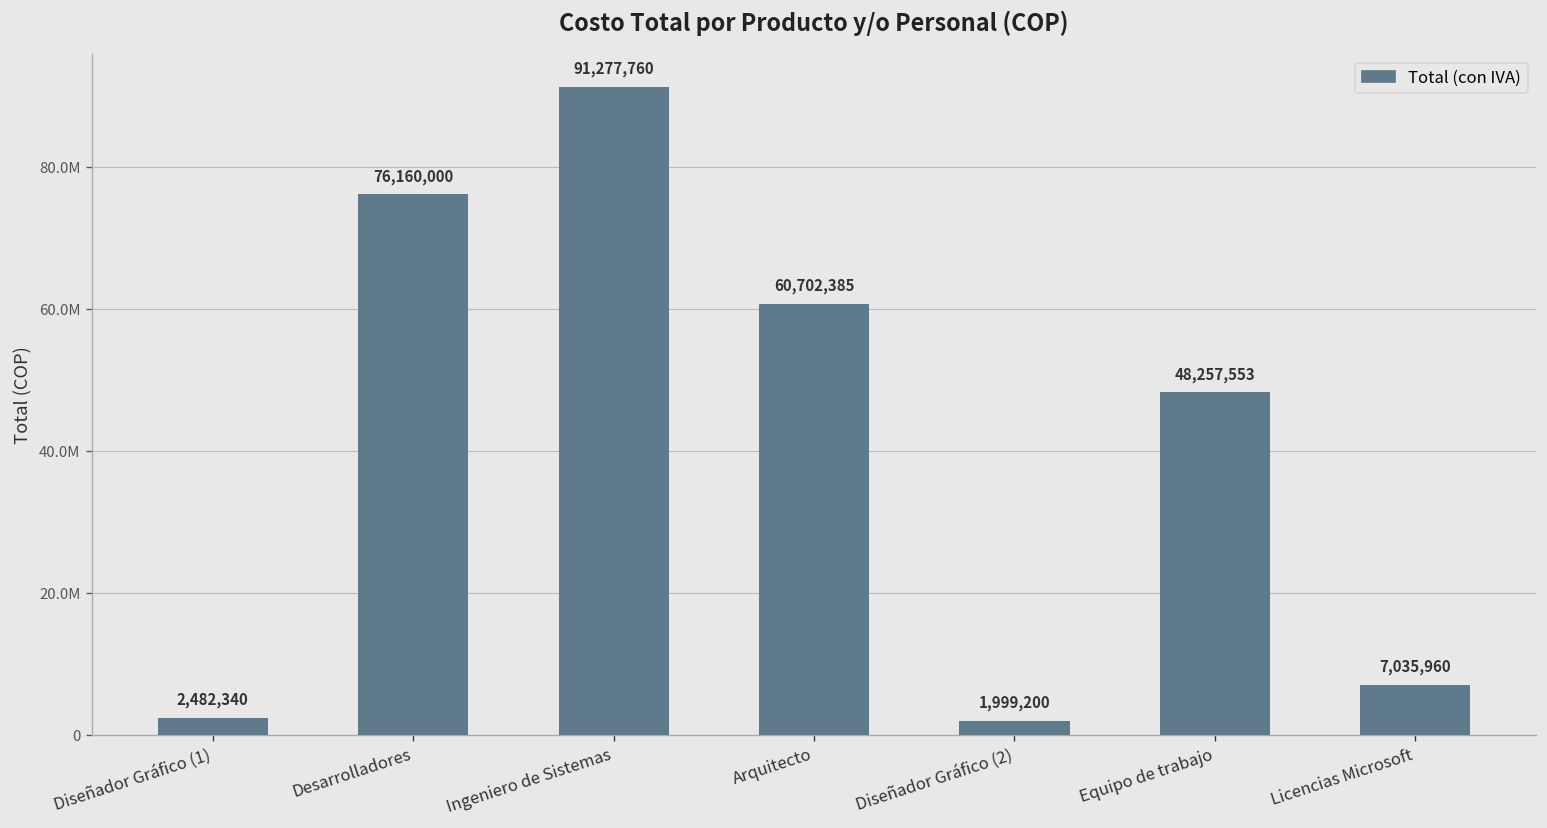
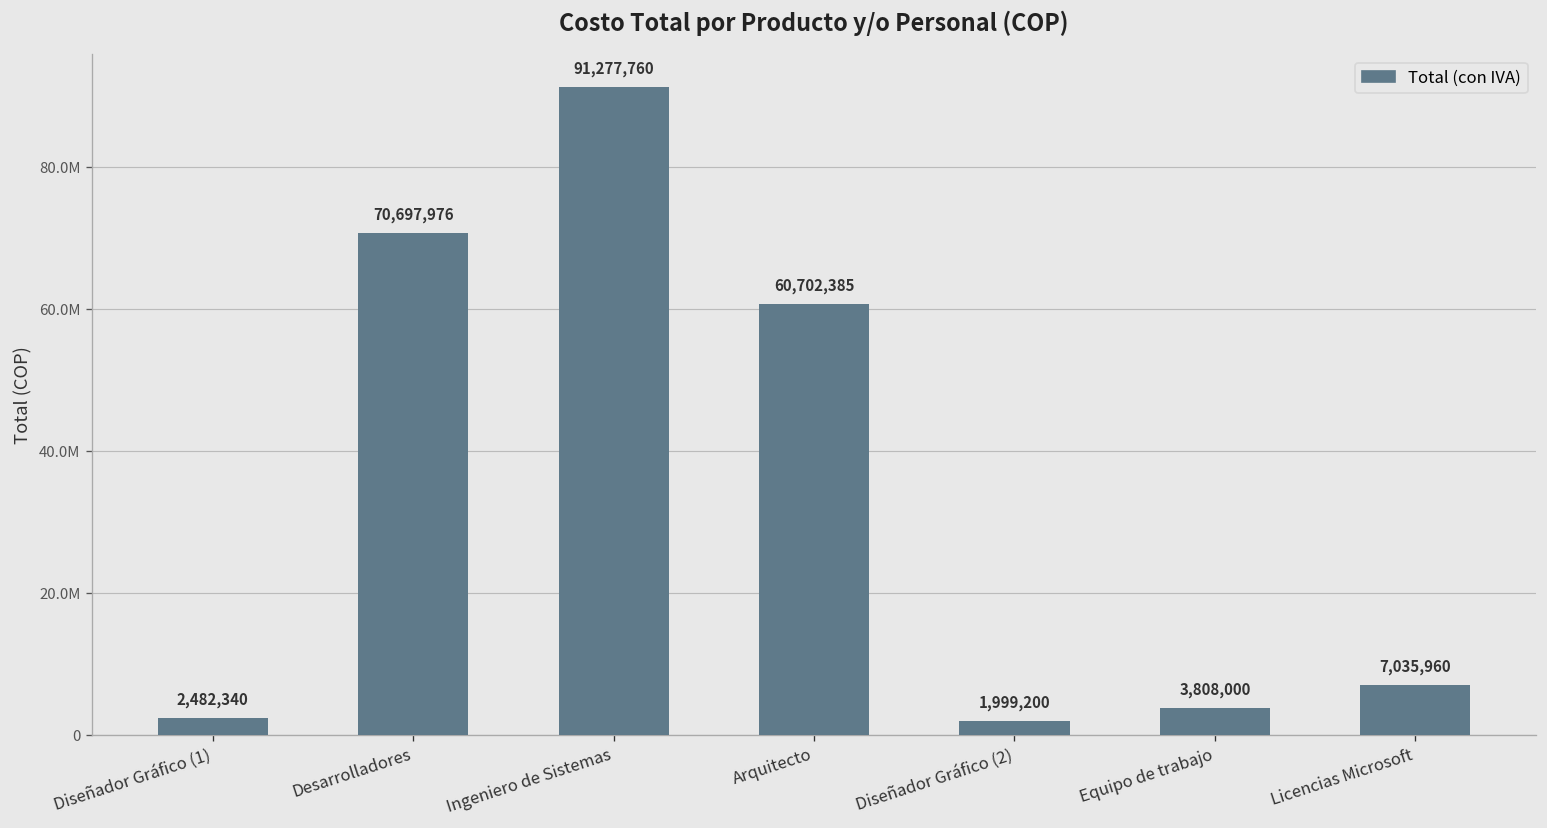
  {
    "Diseñador Gráfico (1)": "2,482,340",
-   "Desarrolladores": "76,160,000",
+   "Desarrolladores": "70,697,976",
    "Ingeniero de Sistemas": "91,277,760",
    "Arquitecto": "60,702,385",
    "Diseñador Gráfico (2)": "1,999,200",
-   "Equipo de trabajo": "48,257,553",
+   "Equipo de trabajo": "3,808,000",
    "Licencias Microsoft": "7,035,960"
  }
